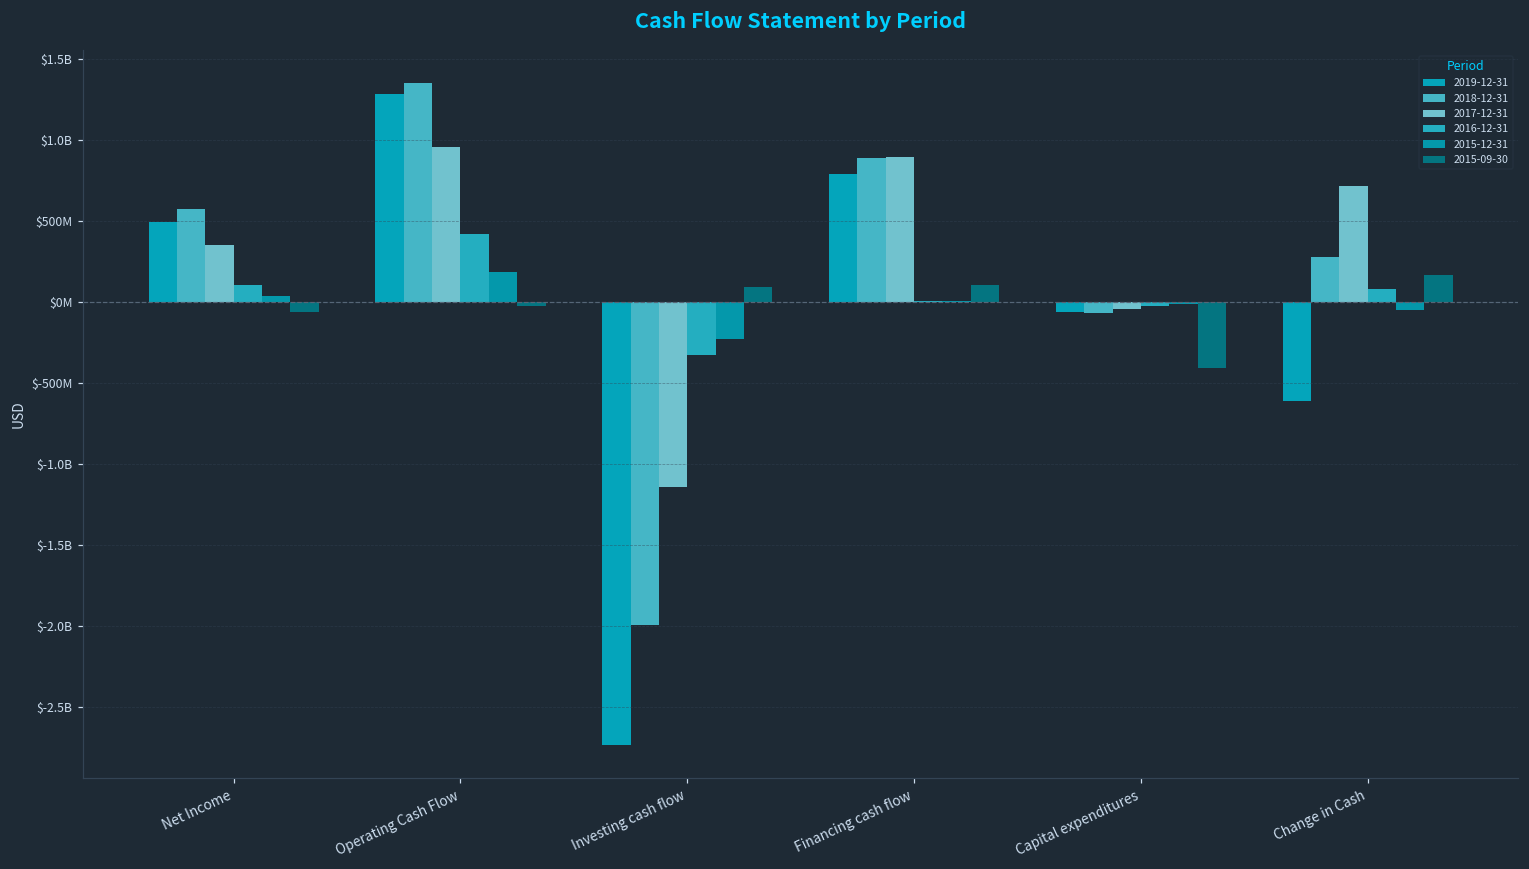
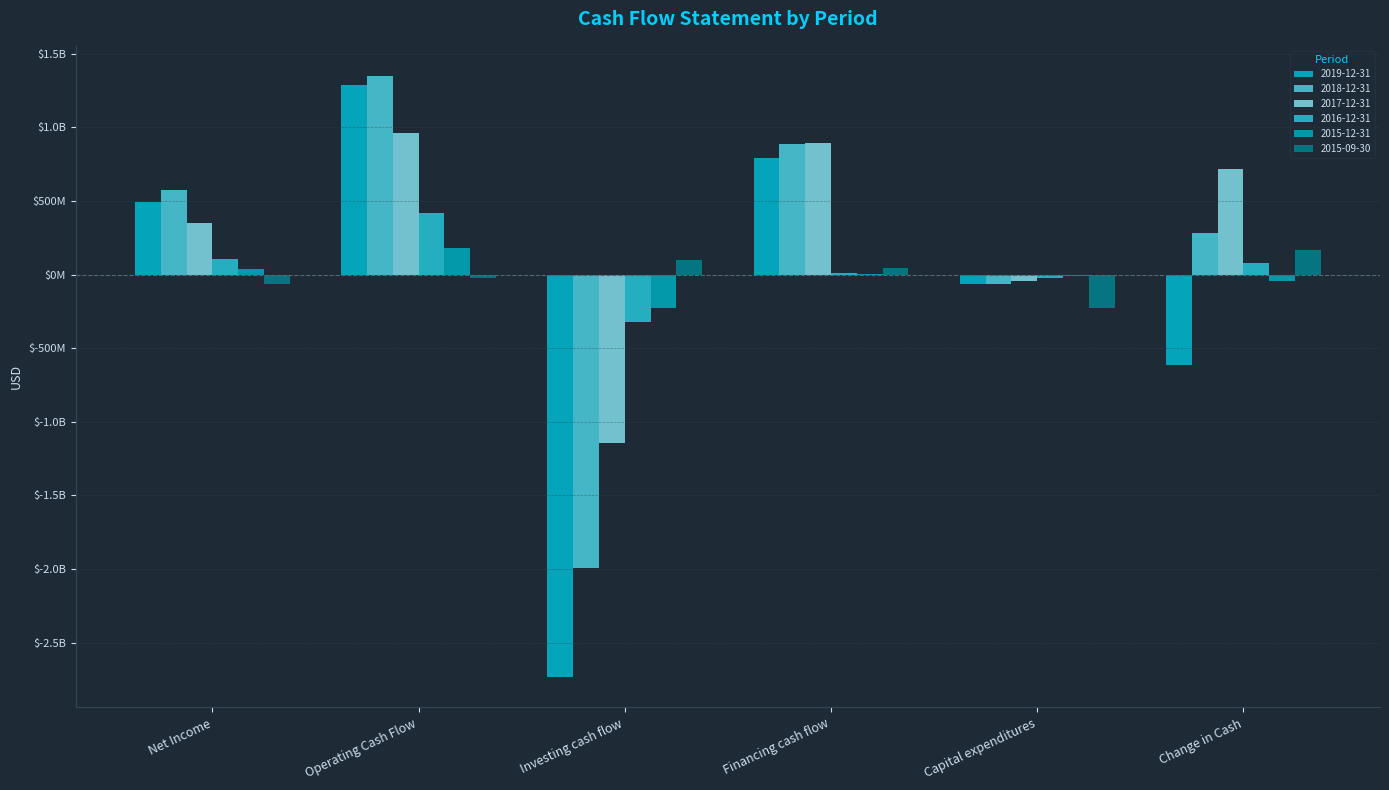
  {
    "2015-09-30": {
      "Net Income": "$-60000000",
      "Operating Cash Flow": "$-20000000",
      "Investing cash flow": "$100000000",
-     "Financing cash flow": "$110000000",
-     "Capital expenditures": "$-410000000",
+     "Financing cash flow": "$40000000",
+     "Capital expenditures": "$-230000000",
      "Change in Cash": "$170000000"
    }
  }
